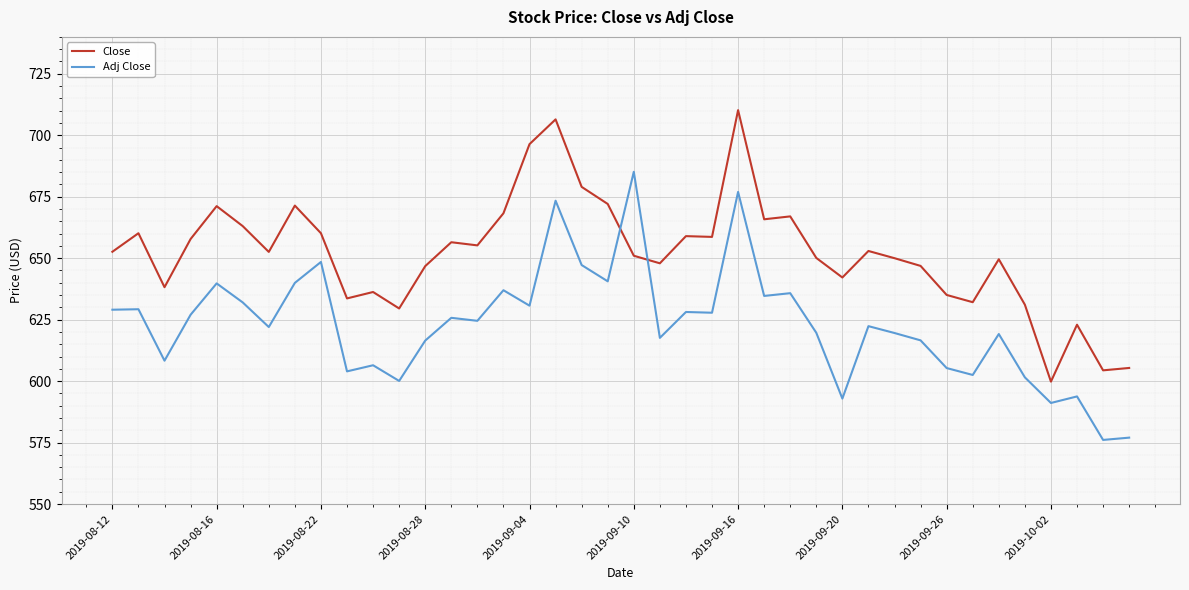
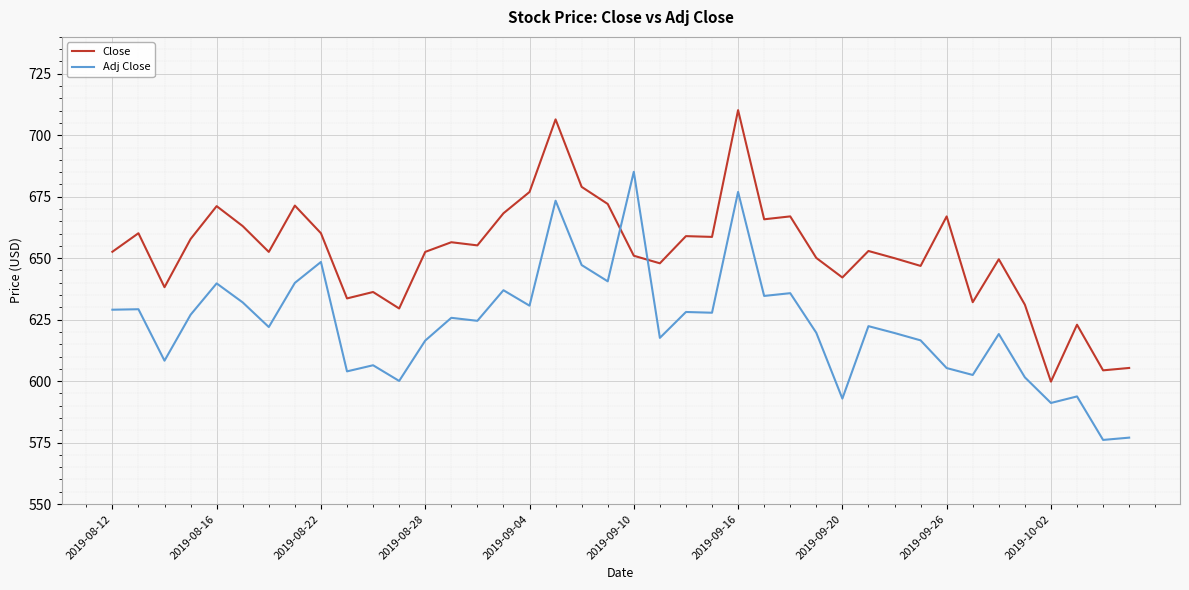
  {
    "Close": {
      "2019-08-12": 653,
      "2019-08-16": 671,
      "2019-08-22": 660,
-     "2019-08-28": 647,
-     "2019-09-04": 696,
+     "2019-08-28": 653,
+     "2019-09-04": 677,
      "2019-09-10": 651,
      "2019-09-16": 710,
      "2019-09-20": 642,
-     "2019-09-26": 635,
+     "2019-09-26": 667,
      "2019-10-02": 600
    },
    "Adj Close": {
      "2019-08-12": 629,
      "2019-08-16": 640,
      "2019-08-22": 648,
      "2019-08-28": 616,
      "2019-09-04": 631,
      "2019-09-10": 685,
      "2019-09-16": 677,
      "2019-09-20": 593,
      "2019-09-26": 605,
      "2019-10-02": 591
    }
  }
